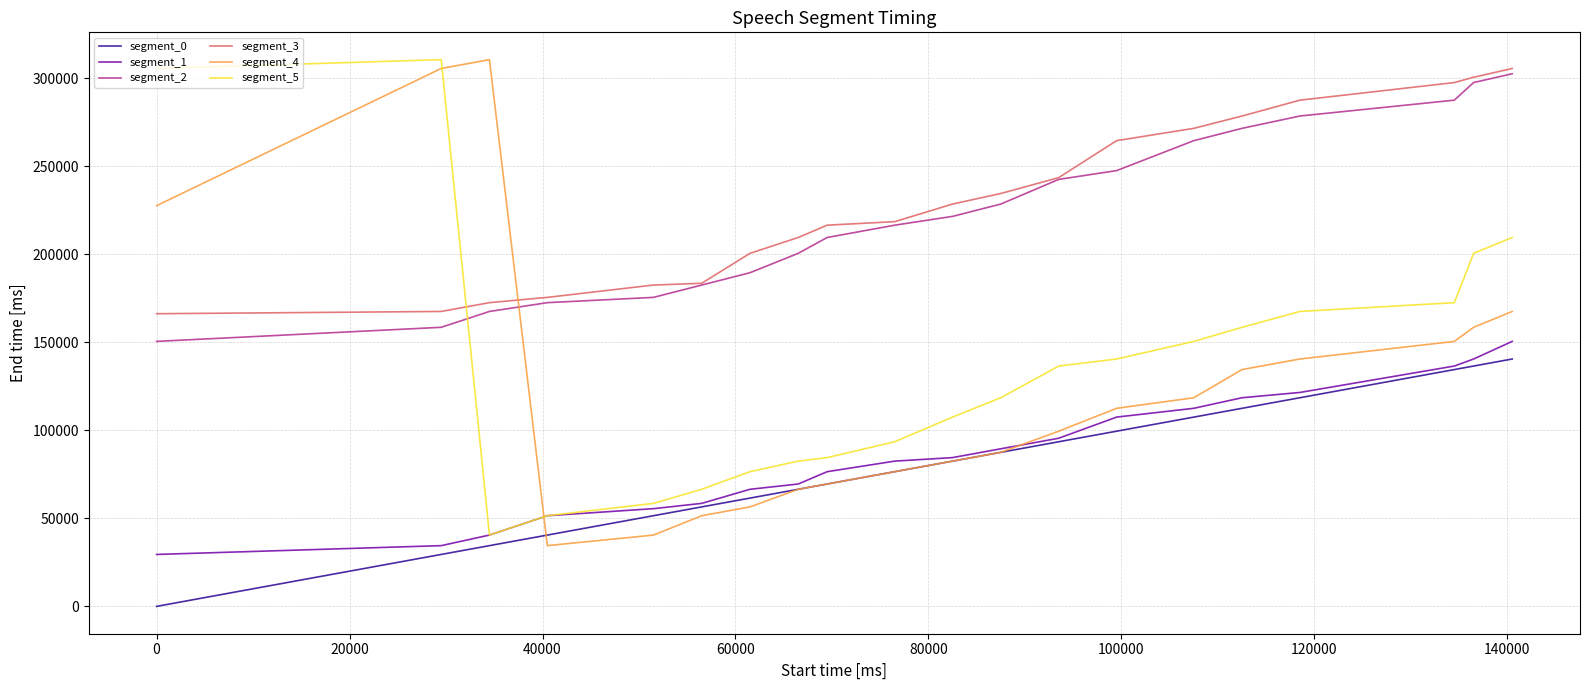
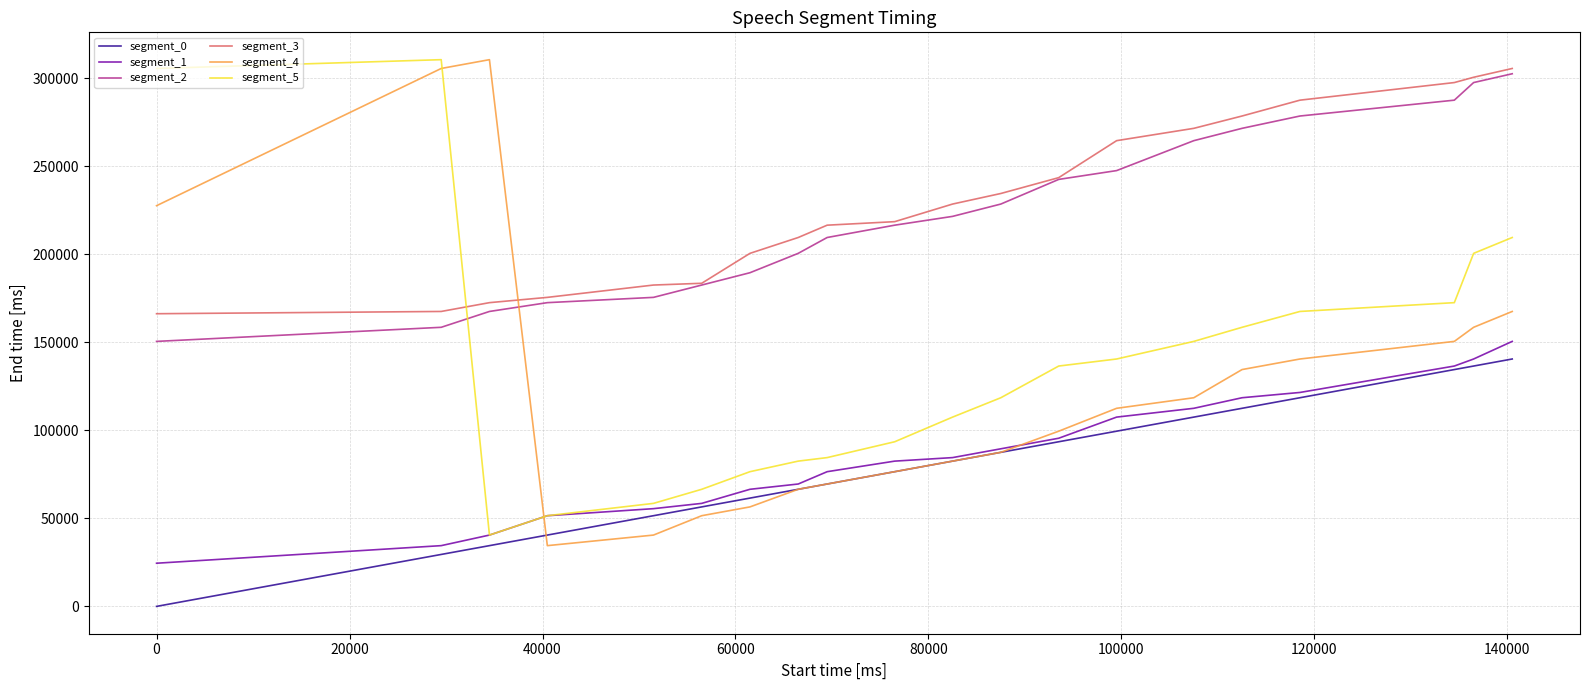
  {
    "segment_0": {
      "0": 0
    },
    "segment_1": {
-     "0": 30000
+     "0": 25000
    },
    "segment_2": {
      "0": 151000
    },
    "segment_3": {
      "0": 166000
    },
    "segment_4": {
      "0": 228000
    }
  }
